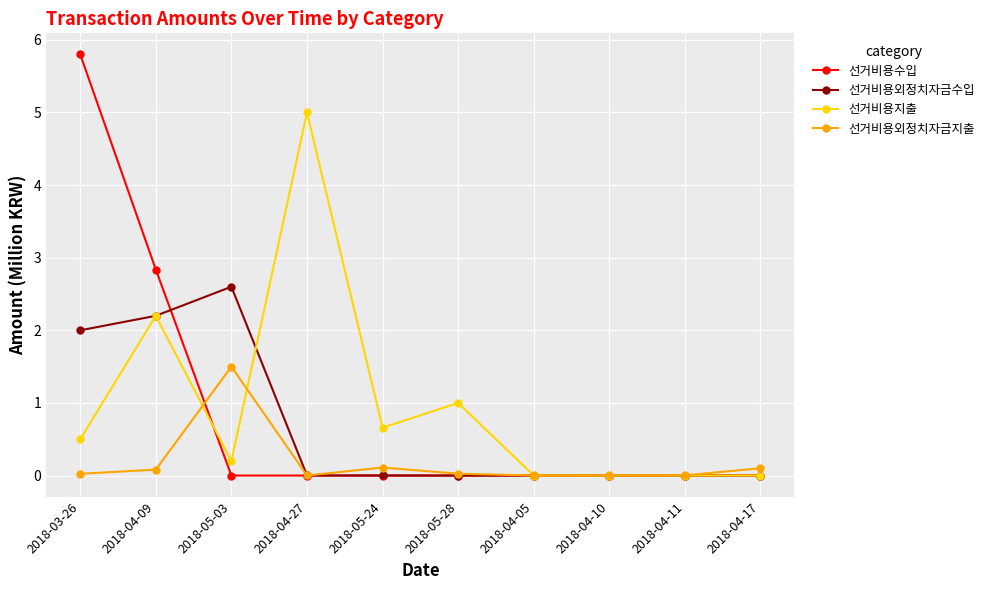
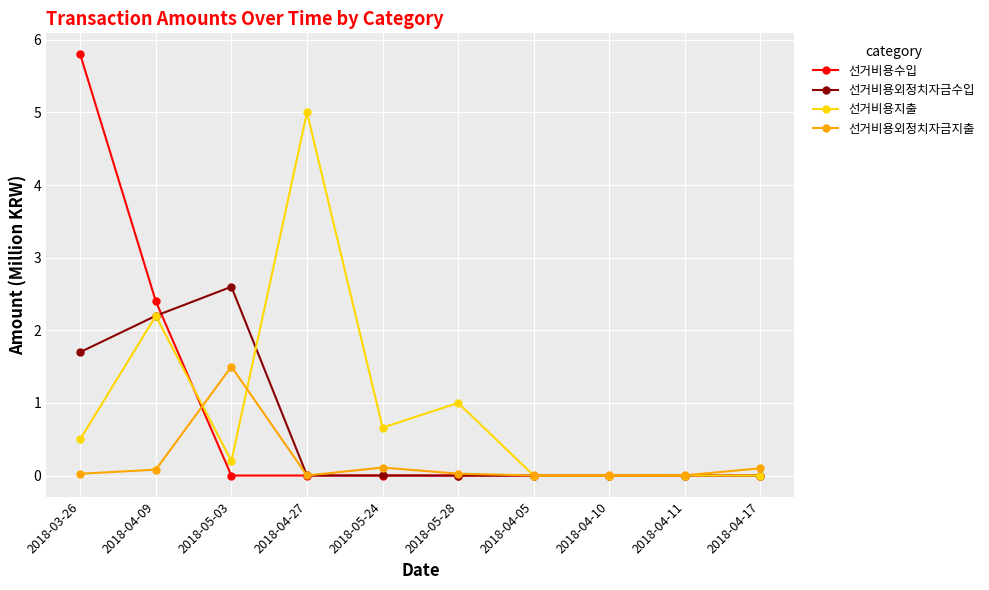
  {
    "선거비용수입": {
      "2018-03-26": 5.8,
-     "2018-04-09": 2.8,
+     "2018-04-09": 2.4,
      "2018-05-03": 0.0
    },
    "선거비용외정치자금수입": {
-     "2018-03-26": 2.0,
+     "2018-03-26": 1.7,
      "2018-05-03": 2.6
    }
  }
